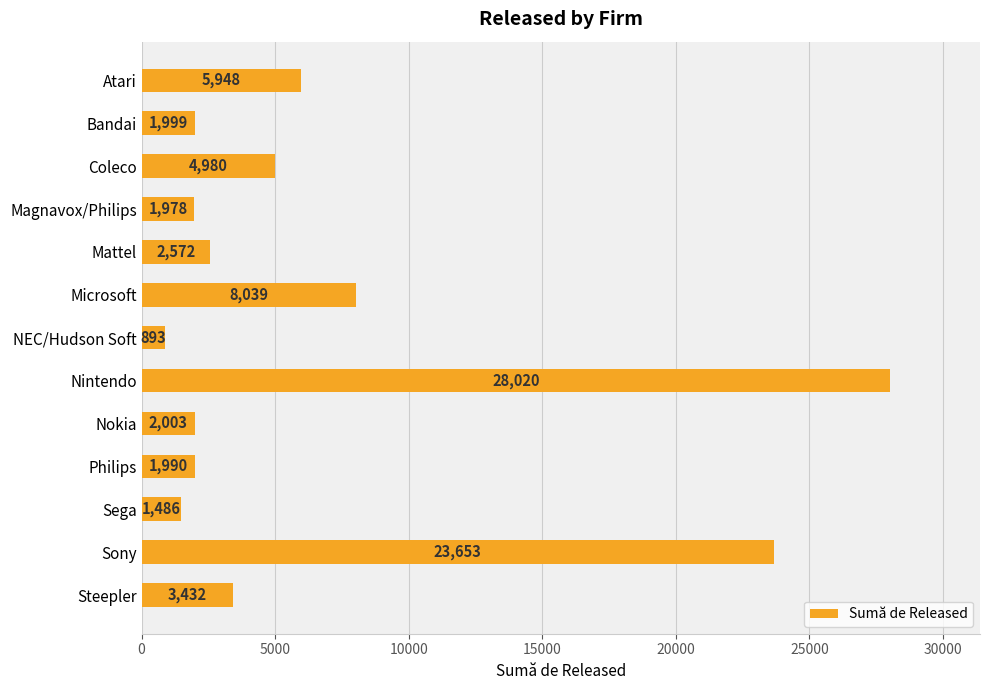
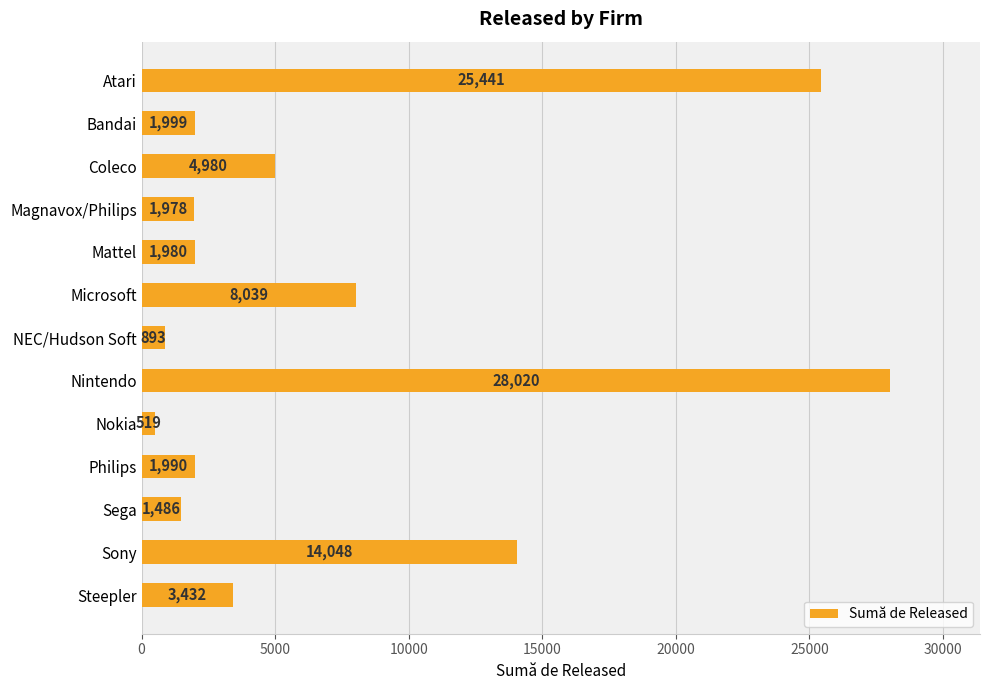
  {
-   "Atari": "5,948",
+   "Atari": "25,441",
    "Bandai": "1,999",
    "Coleco": "4,980",
    "Magnavox/Philips": "1,978",
-   "Mattel": "2,572",
+   "Mattel": "1,980",
    "Microsoft": "8,039",
    "NEC/Hudson Soft": "893",
    "Nintendo": "28,020",
-   "Nokia": "2,003",
+   "Nokia": "519",
    "Philips": "1,990",
    "Sega": "1,486",
-   "Sony": "23,653",
+   "Sony": "14,048",
    "Steepler": "3,432"
  }
